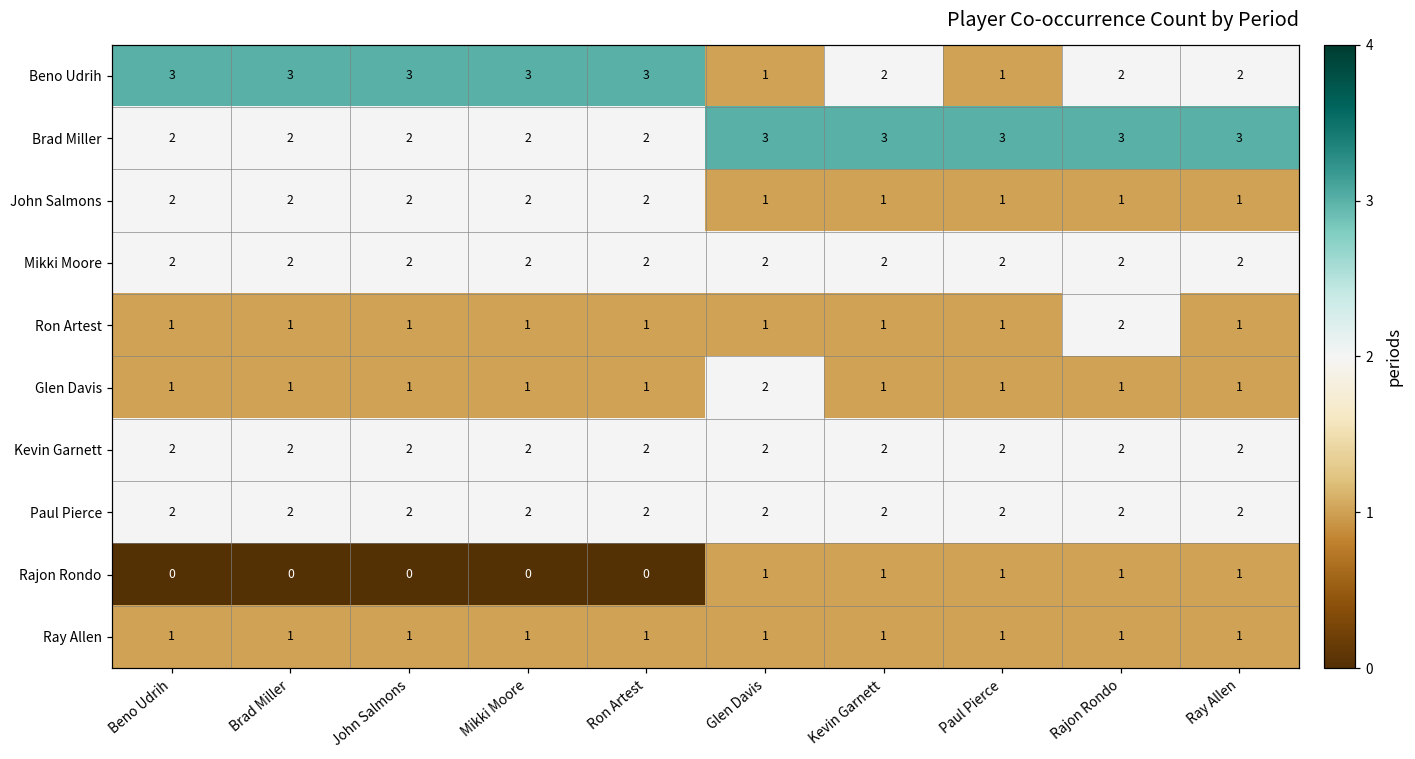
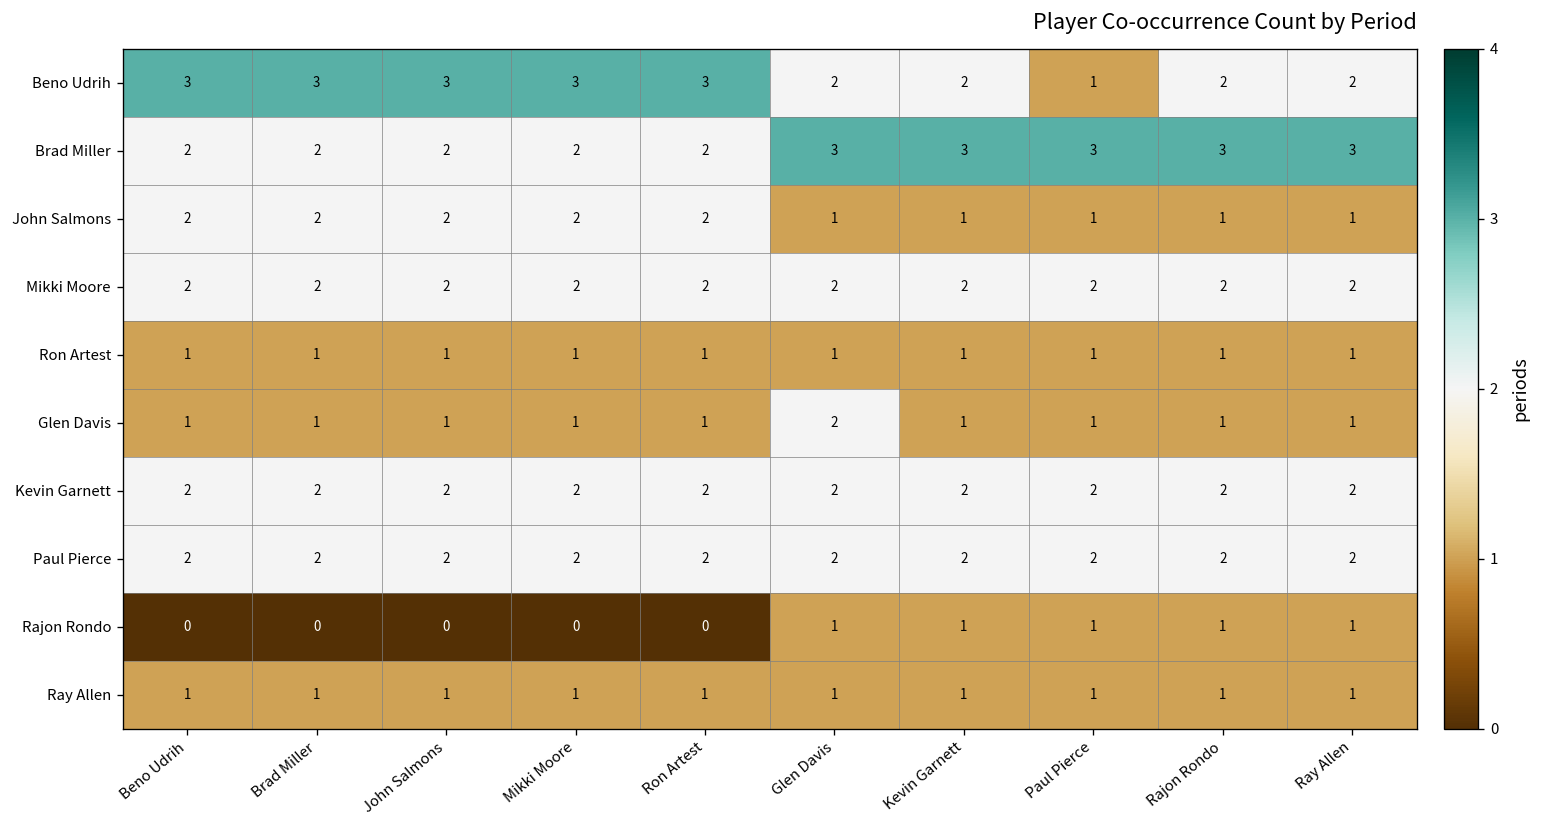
  {
    "Beno Udrih": {
      "Beno Udrih": 3,
      "Brad Miller": 3,
      "John Salmons": 3,
      "Mikki Moore": 3,
      "Ron Artest": 3,
-     "Glen Davis": 1,
+     "Glen Davis": 2,
      "Kevin Garnett": 2,
      "Paul Pierce": 1,
      "Rajon Rondo": 2,
      "Ray Allen": 2
    },
    "Brad Miller": {
      "Beno Udrih": 2,
      "Brad Miller": 2,
      "John Salmons": 2,
      "Mikki Moore": 2,
      "Ron Artest": 2,
      "Glen Davis": 3,
      "Kevin Garnett": 3,
      "Paul Pierce": 3,
      "Rajon Rondo": 3,
      "Ray Allen": 3
    },
    "John Salmons": {
      "Beno Udrih": 2,
      "Brad Miller": 2,
      "John Salmons": 2,
      "Mikki Moore": 2,
      "Ron Artest": 2,
      "Glen Davis": 1,
      "Kevin Garnett": 1,
      "Paul Pierce": 1,
      "Rajon Rondo": 1,
      "Ray Allen": 1
    },
    "Mikki Moore": {
      "Beno Udrih": 2,
      "Brad Miller": 2,
      "John Salmons": 2,
      "Mikki Moore": 2,
      "Ron Artest": 2,
      "Glen Davis": 2,
      "Kevin Garnett": 2,
      "Paul Pierce": 2,
      "Rajon Rondo": 2,
      "Ray Allen": 2
    },
    "Ron Artest": {
      "Beno Udrih": 1,
      "Brad Miller": 1,
      "John Salmons": 1,
      "Mikki Moore": 1,
      "Ron Artest": 1,
      "Glen Davis": 1,
      "Kevin Garnett": 1,
      "Paul Pierce": 1,
-     "Rajon Rondo": 2,
+     "Rajon Rondo": 1,
      "Ray Allen": 1
    },
    "Glen Davis": {
      "Beno Udrih": 1,
      "Brad Miller": 1,
      "John Salmons": 1,
      "Mikki Moore": 1,
      "Ron Artest": 1,
      "Glen Davis": 2,
      "Kevin Garnett": 1,
      "Paul Pierce": 1,
      "Rajon Rondo": 1,
      "Ray Allen": 1
    },
    "Kevin Garnett": {
      "Beno Udrih": 2,
      "Brad Miller": 2,
      "John Salmons": 2,
      "Mikki Moore": 2,
      "Ron Artest": 2,
      "Glen Davis": 2,
      "Kevin Garnett": 2,
      "Paul Pierce": 2,
      "Rajon Rondo": 2,
      "Ray Allen": 2
    },
    "Paul Pierce": {
      "Beno Udrih": 2,
      "Brad Miller": 2,
      "John Salmons": 2,
      "Mikki Moore": 2,
      "Ron Artest": 2,
      "Glen Davis": 2,
      "Kevin Garnett": 2,
      "Paul Pierce": 2,
      "Rajon Rondo": 2,
      "Ray Allen": 2
    },
    "Rajon Rondo": {
      "Beno Udrih": 0,
      "Brad Miller": 0,
      "John Salmons": 0,
      "Mikki Moore": 0,
      "Ron Artest": 0,
      "Glen Davis": 1,
      "Kevin Garnett": 1,
      "Paul Pierce": 1,
      "Rajon Rondo": 1,
      "Ray Allen": 1
    },
    "Ray Allen": {
      "Beno Udrih": 1,
      "Brad Miller": 1,
      "John Salmons": 1,
      "Mikki Moore": 1,
      "Ron Artest": 1,
      "Glen Davis": 1,
      "Kevin Garnett": 1,
      "Paul Pierce": 1,
      "Rajon Rondo": 1,
      "Ray Allen": 1
    }
  }
